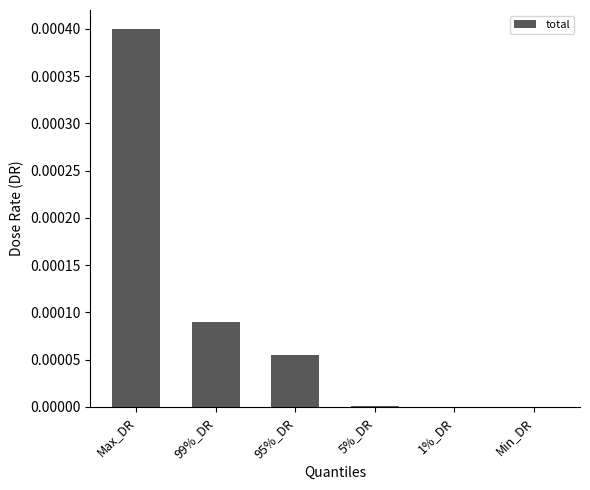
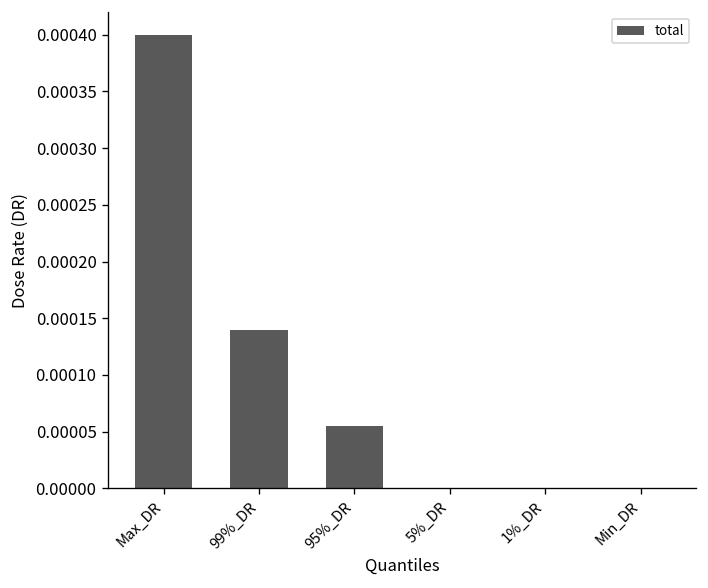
  {
    "Max_DR": 0.00040,
-   "99%_DR": 0.00009,
+   "99%_DR": 0.00014,
    "95%_DR": 0.00005
  }
